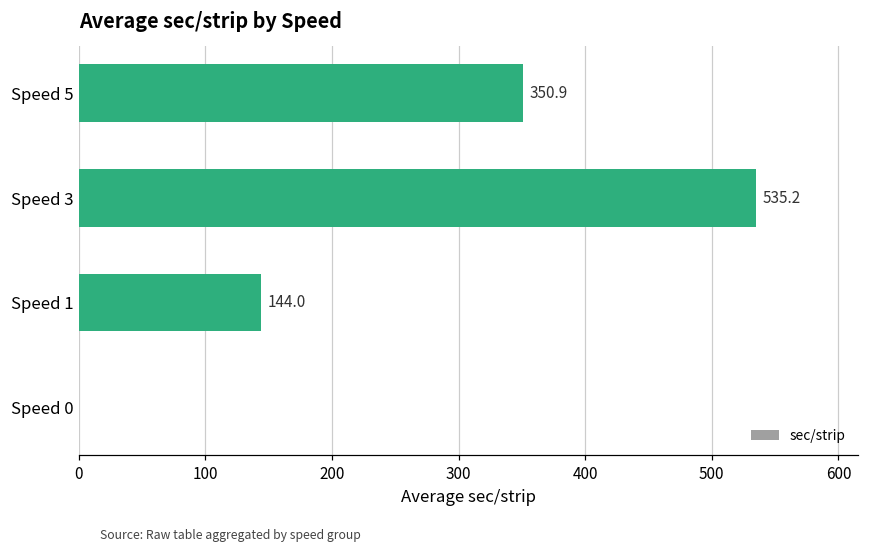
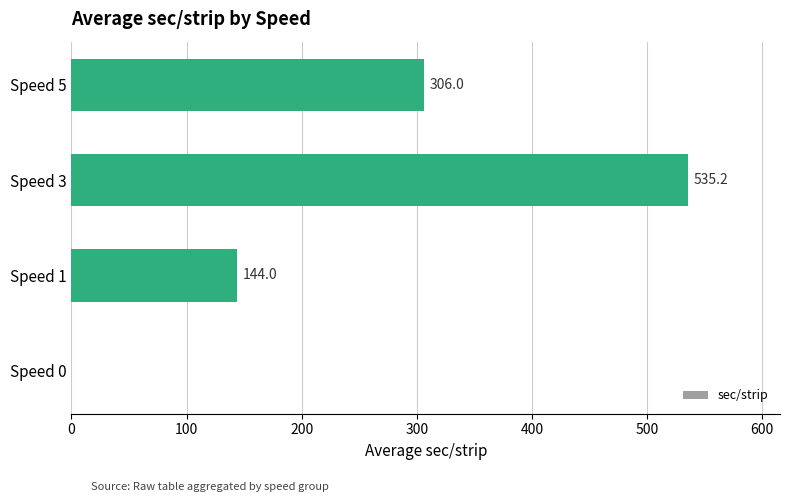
  {
-   "Speed 5": 350.9,
+   "Speed 5": 306.0,
    "Speed 3": 535.2,
    "Speed 1": 144.0
  }
